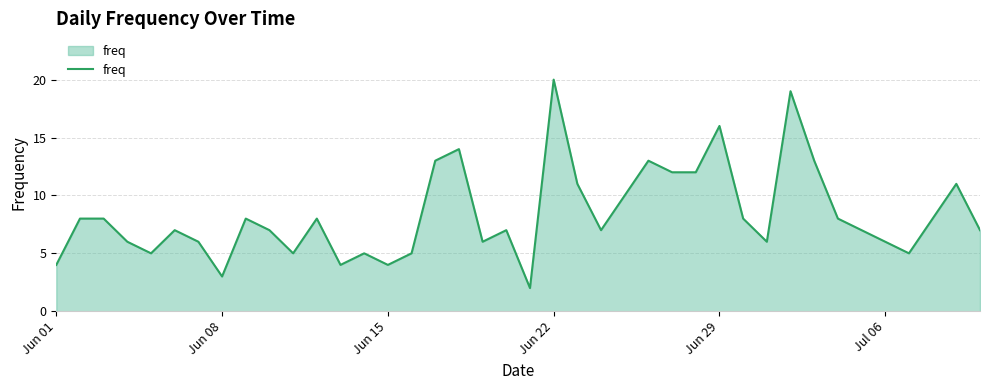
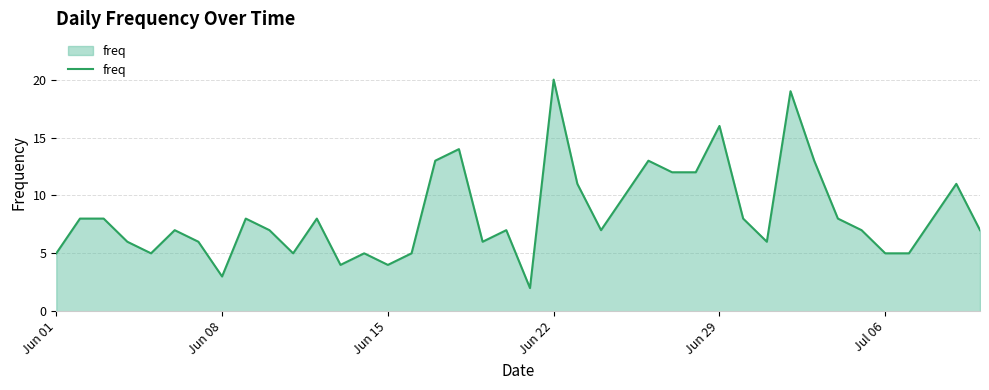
  {
-   "Jun 01": 4,
+   "Jun 01": 5,
    "Jun 08": 3,
    "Jun 15": 4,
    "Jun 22": 20,
    "Jun 29": 16,
-   "Jul 06": 6
+   "Jul 06": 5
  }
